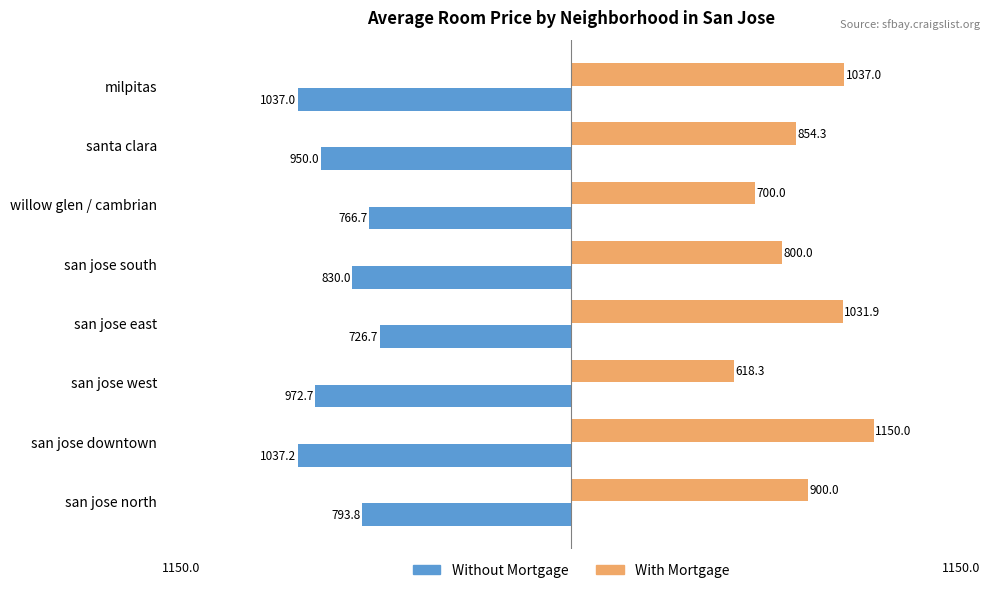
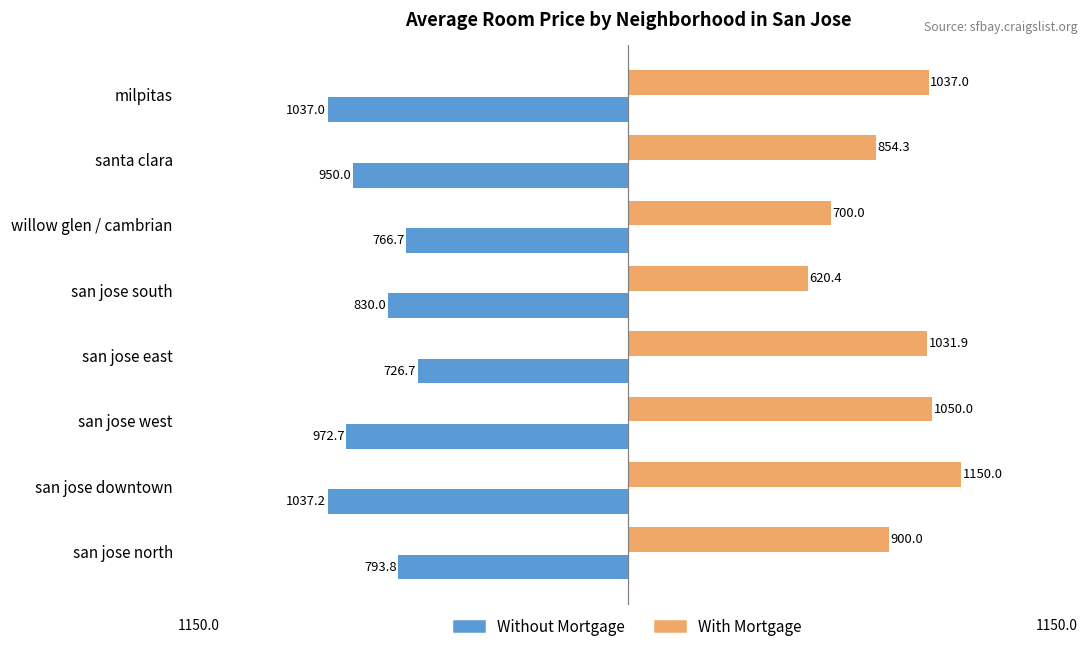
  {
    "With Mortgage": {
      "milpitas": 1037.0,
      "santa clara": 854.3,
      "willow glen / cambrian": 700.0,
-     "san jose south": 800.0,
+     "san jose south": 620.4,
      "san jose east": 1031.9,
-     "san jose west": 618.3,
+     "san jose west": 1050.0,
      "san jose downtown": 1150.0,
      "san jose north": 900.0
    }
  }
